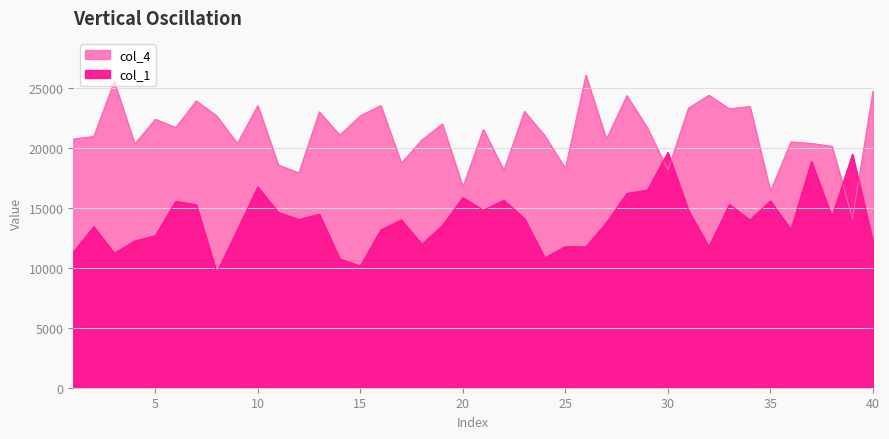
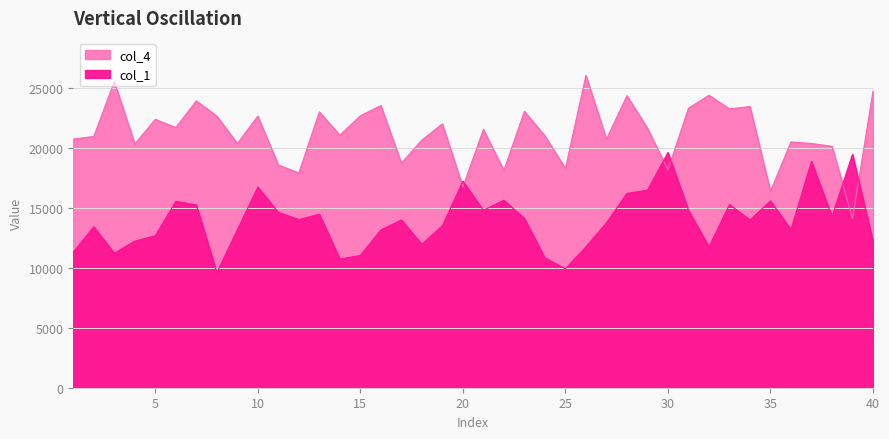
  {
    "col_4": {
      "5": 22400,
-     "10": 23500,
+     "10": 22600,
      "15": 22700,
      "20": 16700,
      "25": 18300,
      "30": 18100,
      "35": 16400,
      "40": 24700
    },
    "col_1": {
      "5": 12700,
      "10": 16700,
-     "15": 10100,
-     "20": 15800,
-     "25": 11800,
+     "15": 11000,
+     "20": 17200,
+     "25": 9900,
      "30": 19600,
      "35": 15600,
      "40": 12200
    }
  }
